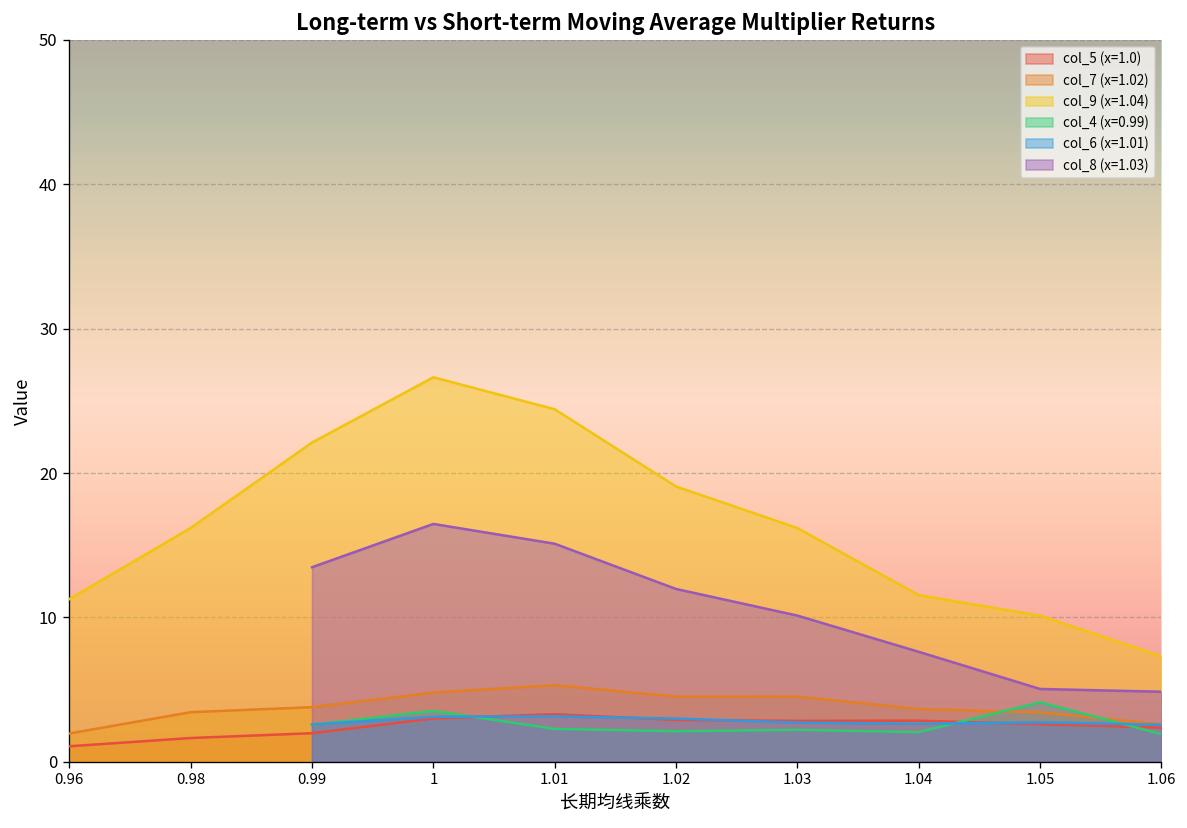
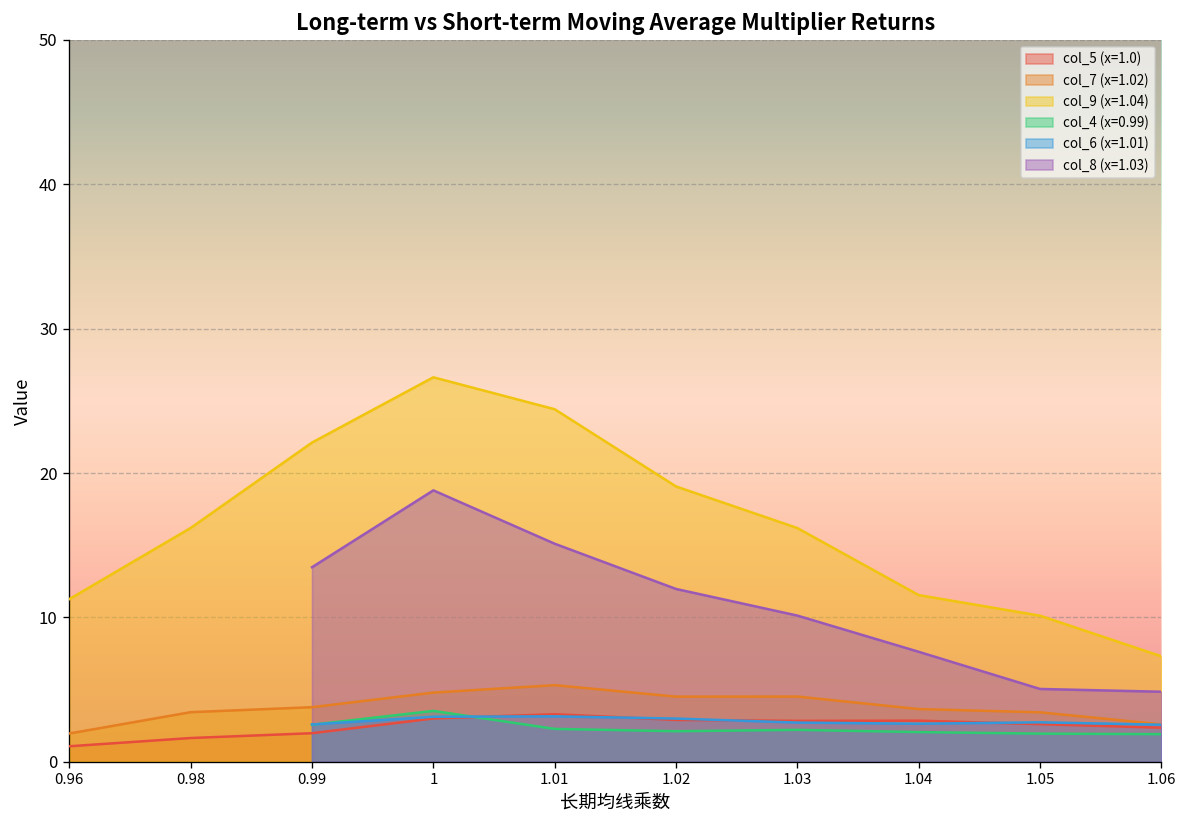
  {
    "col_4 (x=0.99)": {
      "1": 3.5,
      "1.01": 2.3,
      "1.02": 2.1,
      "1.03": 2.2,
      "1.04": 2.0,
-     "1.05": 4.1,
+     "1.05": 1.9,
      "1.06": 1.9
    },
    "col_8 (x=1.03)": {
      "0.99": 13.5,
-     "1": 16.5,
+     "1": 18.8,
      "1.01": 15.1,
      "1.02": 12.0,
      "1.03": 10.1,
      "1.04": 7.6,
      "1.05": 5.0,
      "1.06": 4.8
    }
  }
